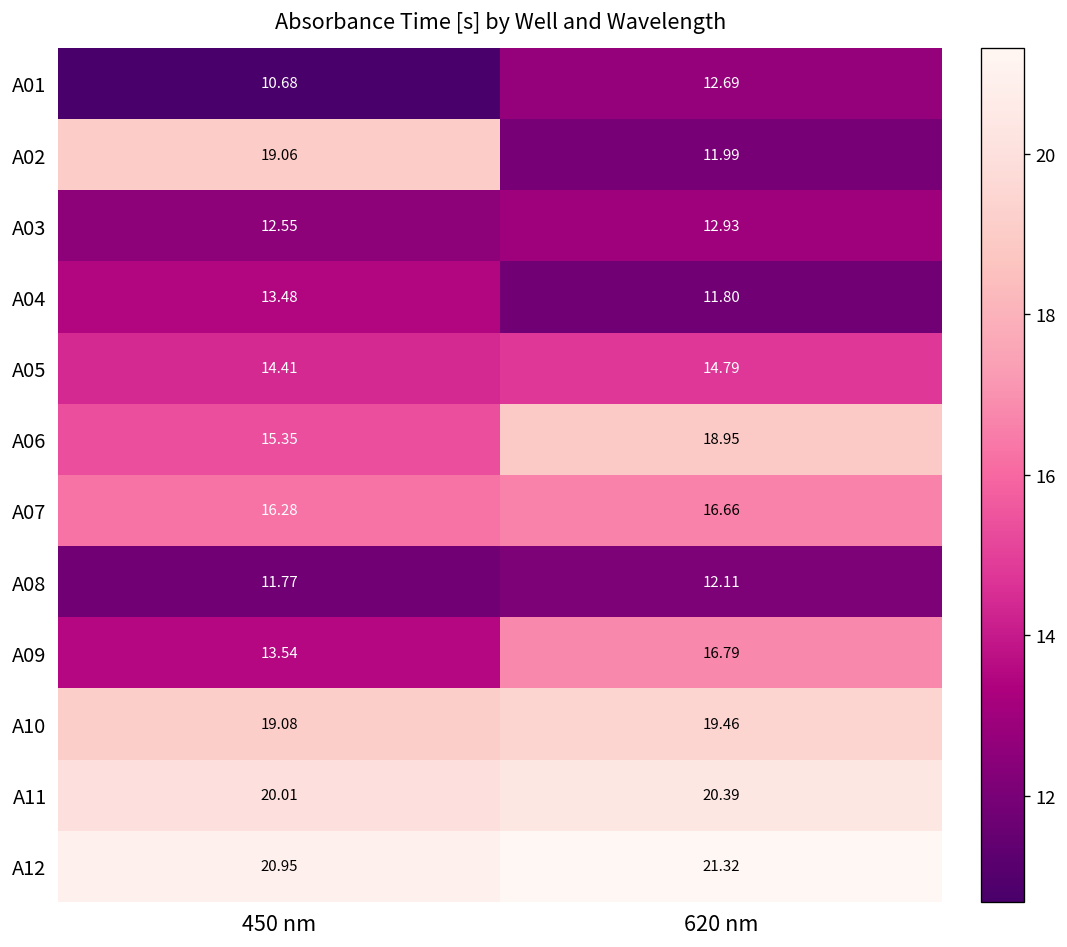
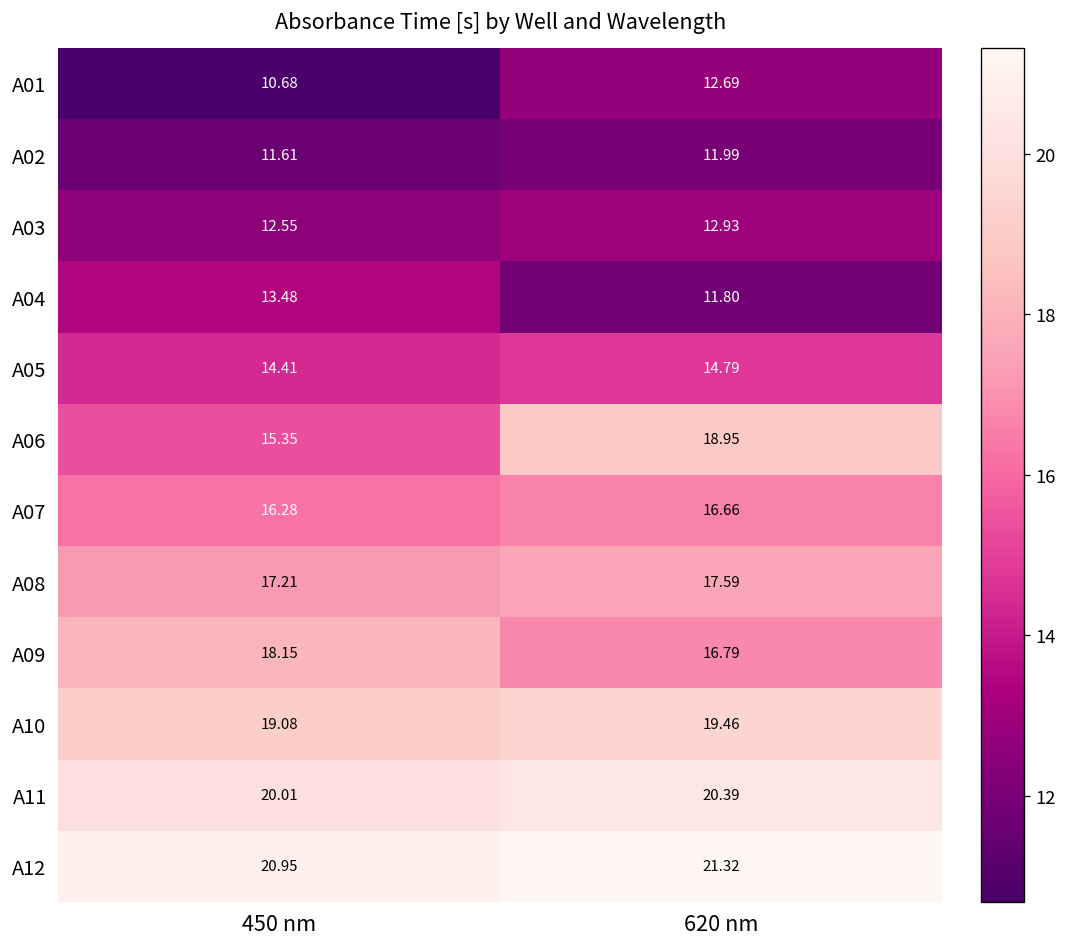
  {
    "A01": {
      "450 nm": 10.68,
      "620 nm": 12.69
    },
    "A02": {
-     "450 nm": 19.06,
+     "450 nm": 11.61,
      "620 nm": 11.99
    },
    "A03": {
      "450 nm": 12.55,
      "620 nm": 12.93
    },
    "A04": {
      "450 nm": 13.48,
      "620 nm": 11.80
    },
    "A05": {
      "450 nm": 14.41,
      "620 nm": 14.79
    },
    "A06": {
      "450 nm": 15.35,
      "620 nm": 18.95
    },
    "A07": {
      "450 nm": 16.28,
      "620 nm": 16.66
    },
    "A08": {
-     "450 nm": 11.77,
-     "620 nm": 12.11
+     "450 nm": 17.21,
+     "620 nm": 17.59
    },
    "A09": {
-     "450 nm": 13.54,
+     "450 nm": 18.15,
      "620 nm": 16.79
    },
    "A10": {
      "450 nm": 19.08,
      "620 nm": 19.46
    },
    "A11": {
      "450 nm": 20.01,
      "620 nm": 20.39
    },
    "A12": {
      "450 nm": 20.95,
      "620 nm": 21.32
    }
  }
